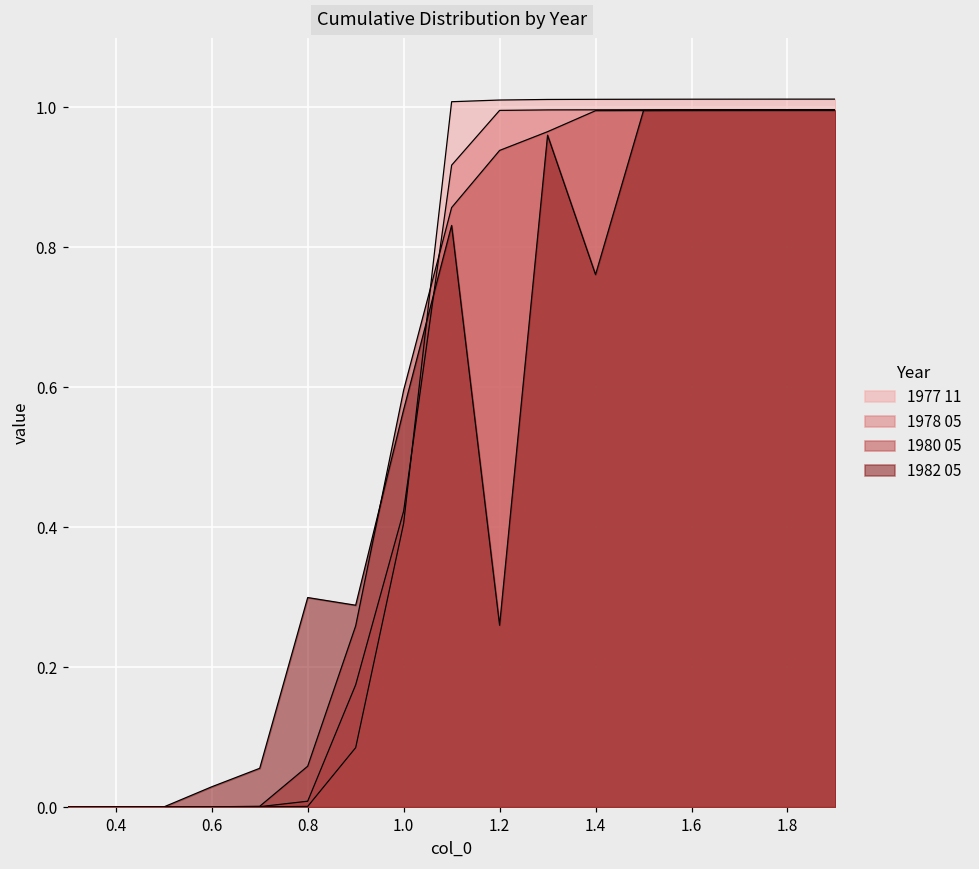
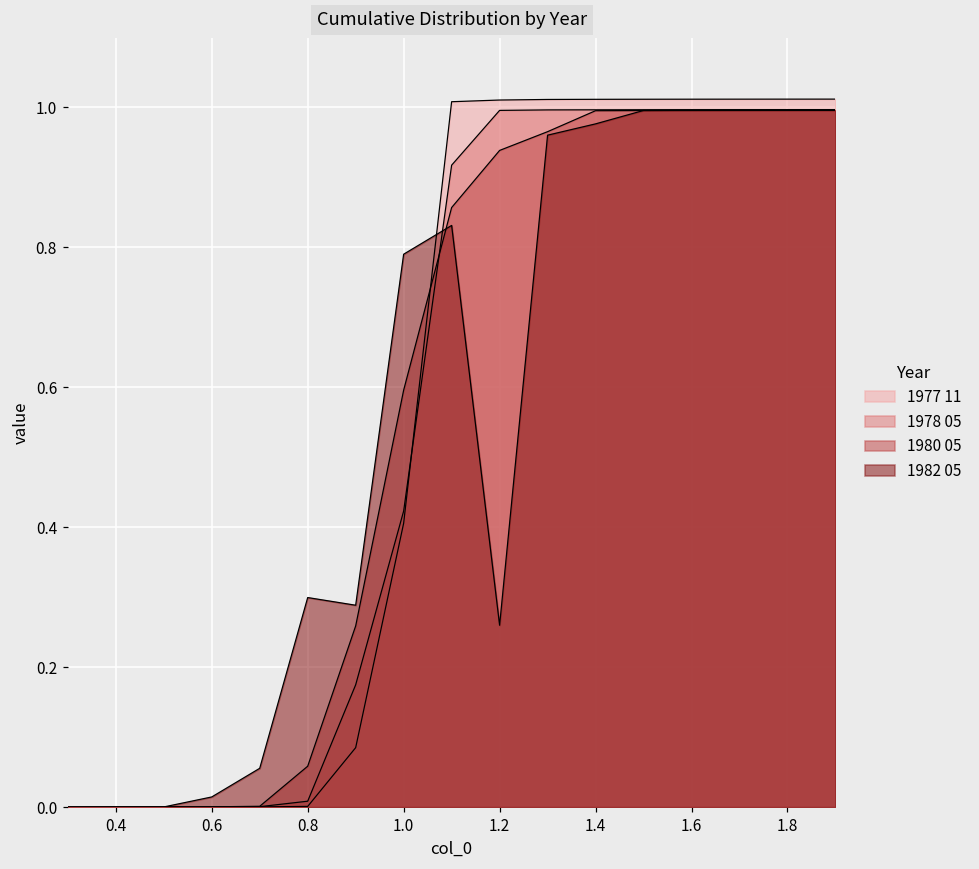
  {
    "1982 05": {
-     "0.6": 0.03,
+     "0.6": 0.01,
      "0.8": 0.30,
-     "1.0": 0.57,
+     "1.0": 0.79,
      "1.2": 0.26,
-     "1.4": 0.76
+     "1.4": 0.98
    }
  }
